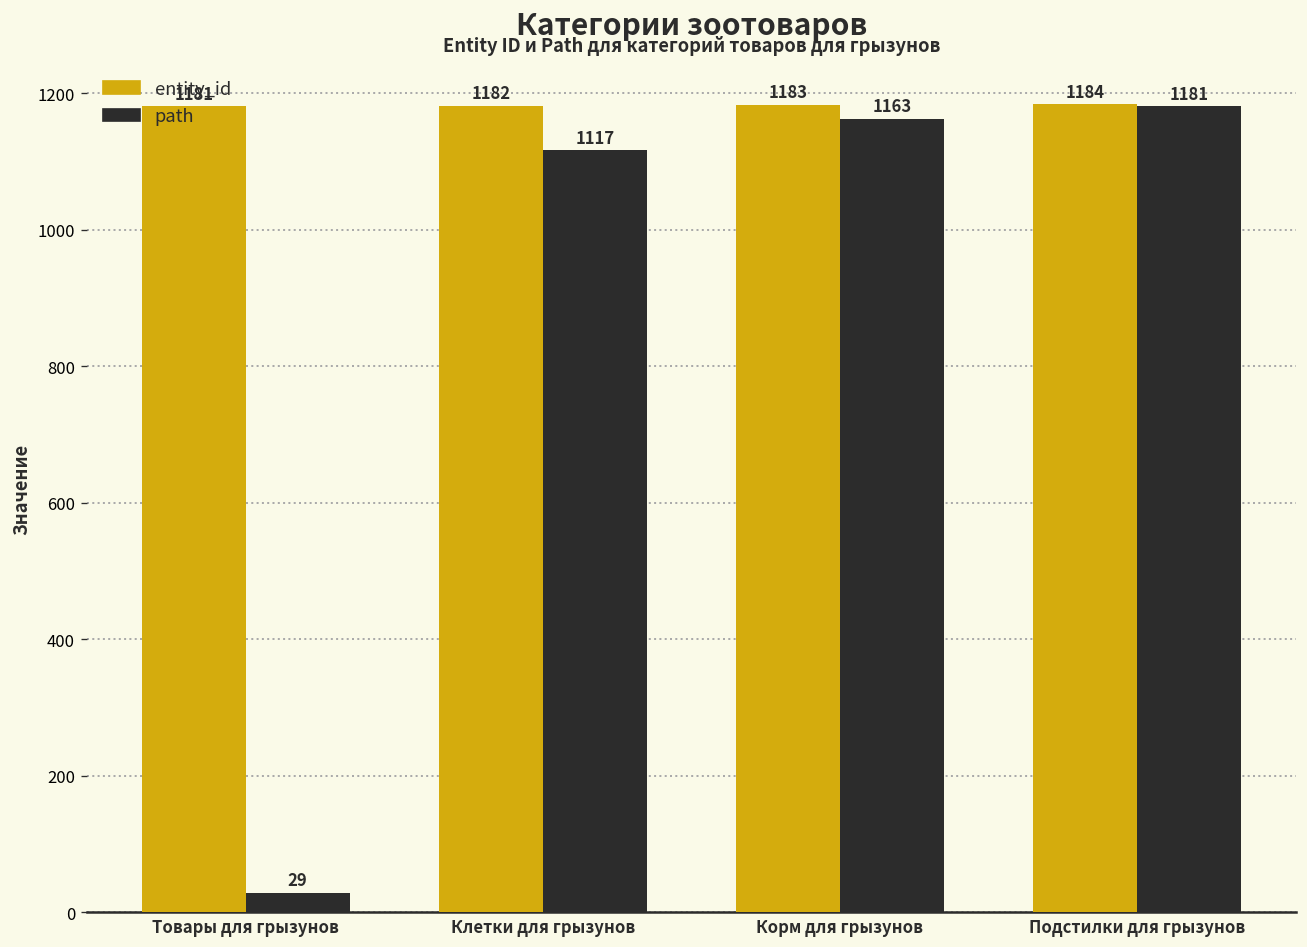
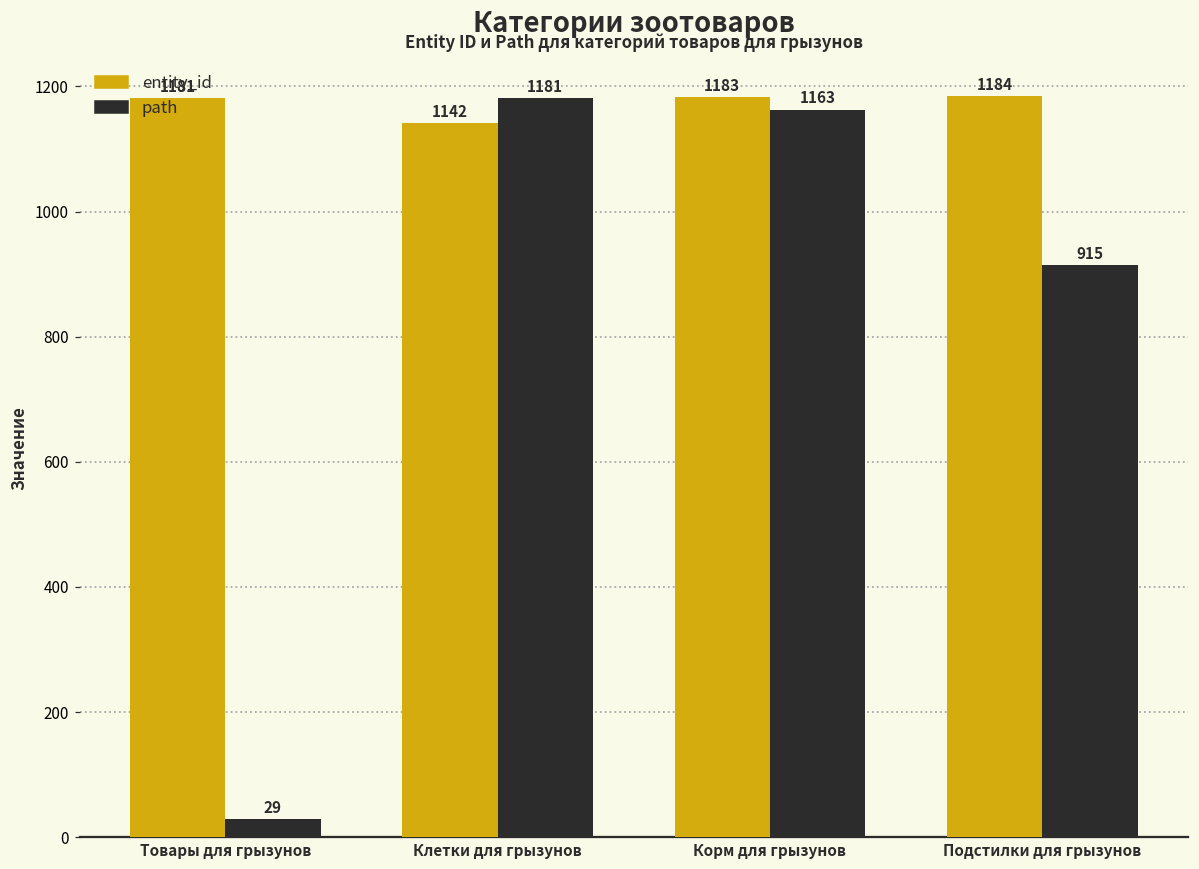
  {
    "entity_id": {
      "Товары для грызунов": 1181,
-     "Клетки для грызунов": 1182,
+     "Клетки для грызунов": 1142,
      "Корм для грызунов": 1183,
      "Подстилки для грызунов": 1184
    },
    "path": {
      "Товары для грызунов": 29,
-     "Клетки для грызунов": 1117,
+     "Клетки для грызунов": 1181,
      "Корм для грызунов": 1163,
-     "Подстилки для грызунов": 1181
+     "Подстилки для грызунов": 915
    }
  }
